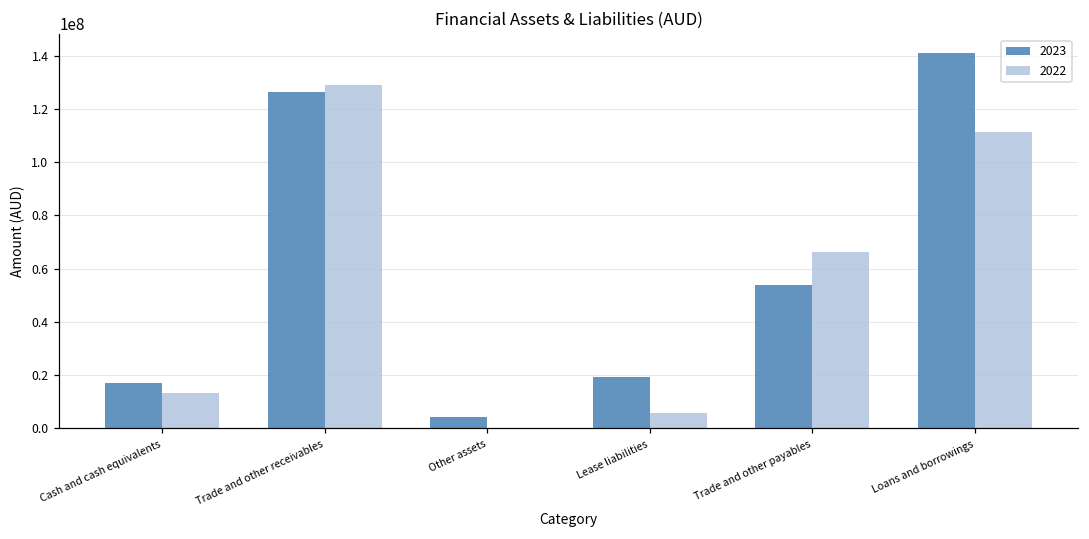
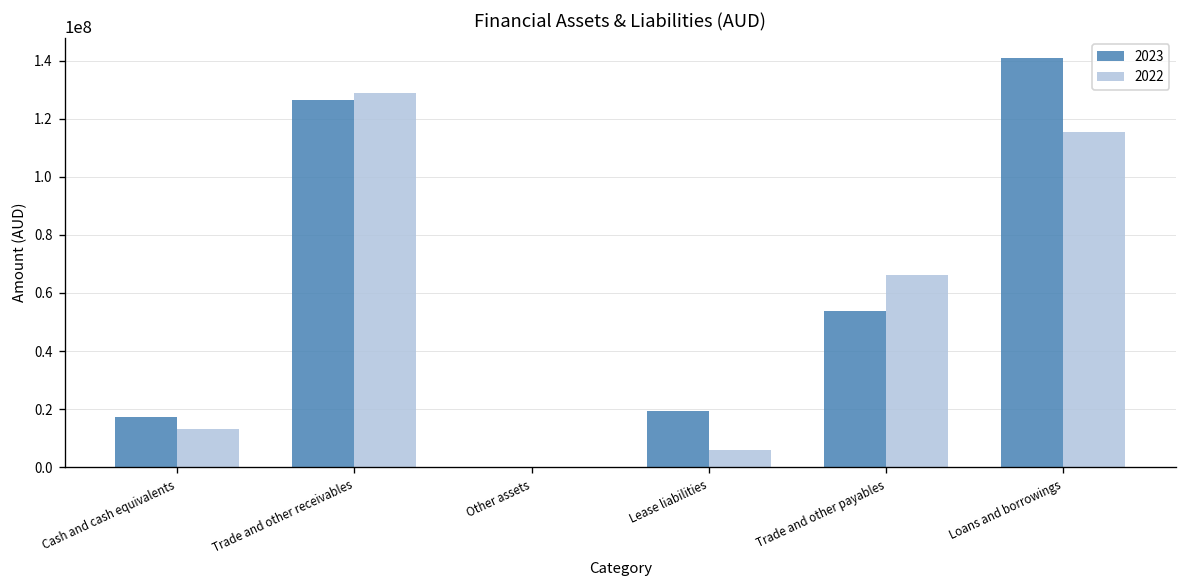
  {
    "2023": {
      "Cash and cash equivalents": 17000000,
      "Trade and other receivables": 126000000,
-     "Other assets": 4000000,
+     "Other assets": 0,
      "Lease liabilities": 19000000,
      "Trade and other payables": 54000000,
      "Loans and borrowings": 141000000
    },
    "2022": {
      "Cash and cash equivalents": 13000000,
      "Trade and other receivables": 129000000,
      "Lease liabilities": 6000000,
      "Trade and other payables": 66000000,
-     "Loans and borrowings": 111000000
+     "Loans and borrowings": 116000000
    }
  }
